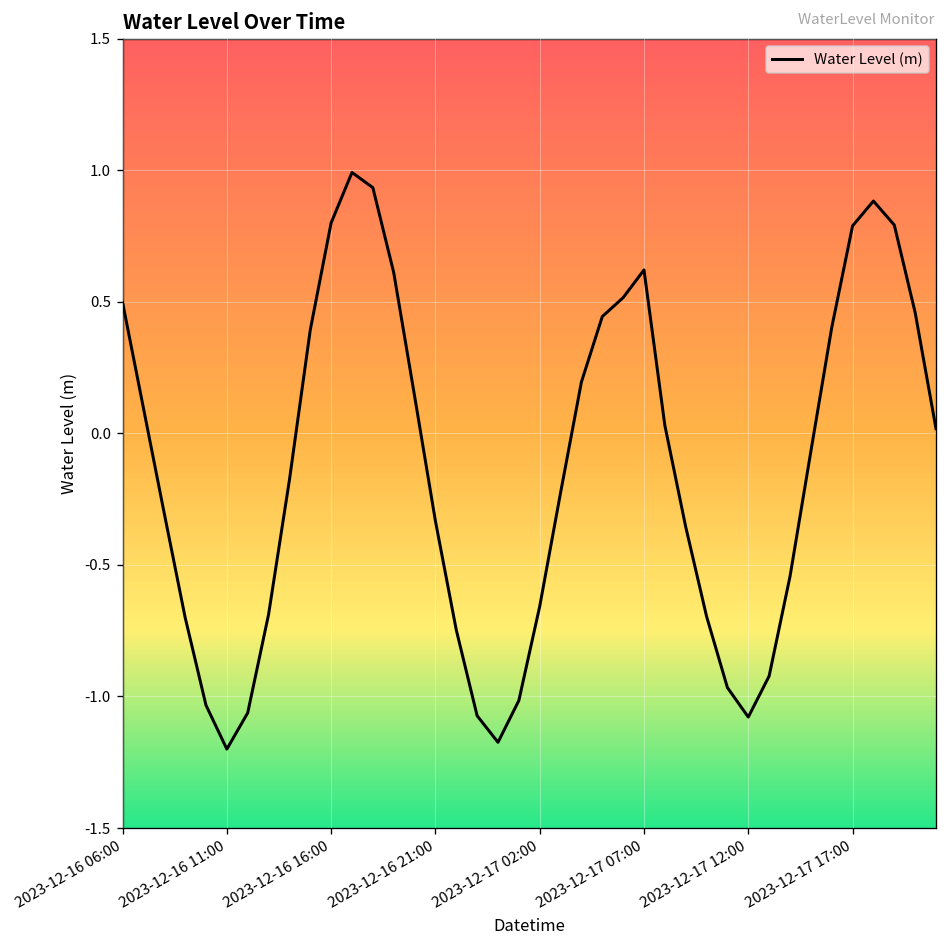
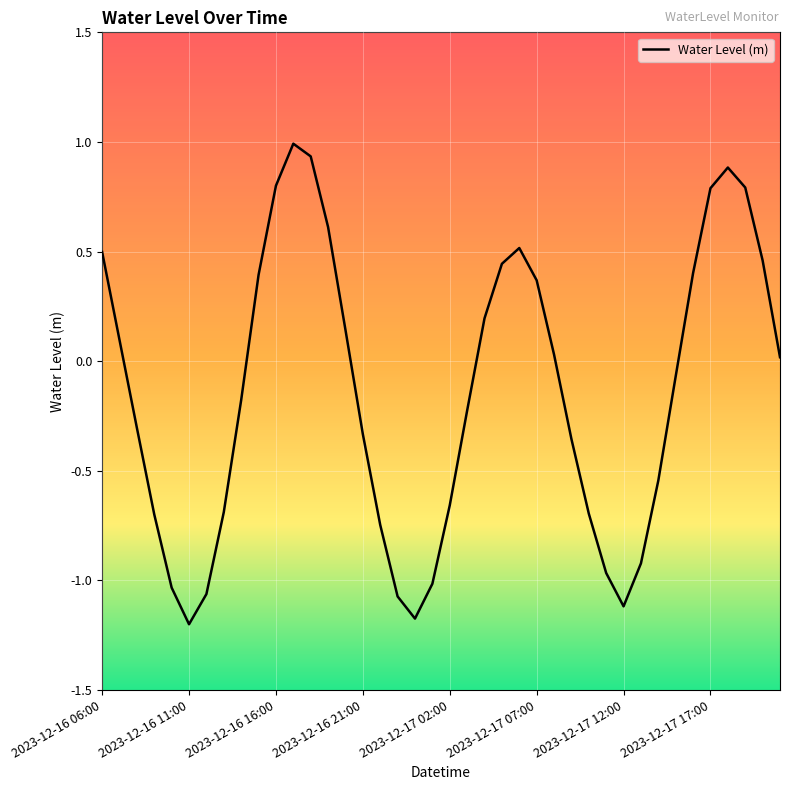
  {
    "2023-12-16 06:00": 0.50,
    "2023-12-16 11:00": -1.20,
    "2023-12-16 16:00": 0.80,
    "2023-12-16 21:00": -0.33,
    "2023-12-17 02:00": -0.66,
-   "2023-12-17 07:00": 0.62,
-   "2023-12-17 12:00": -1.08,
+   "2023-12-17 07:00": 0.37,
+   "2023-12-17 12:00": -1.12,
    "2023-12-17 17:00": 0.79
  }
